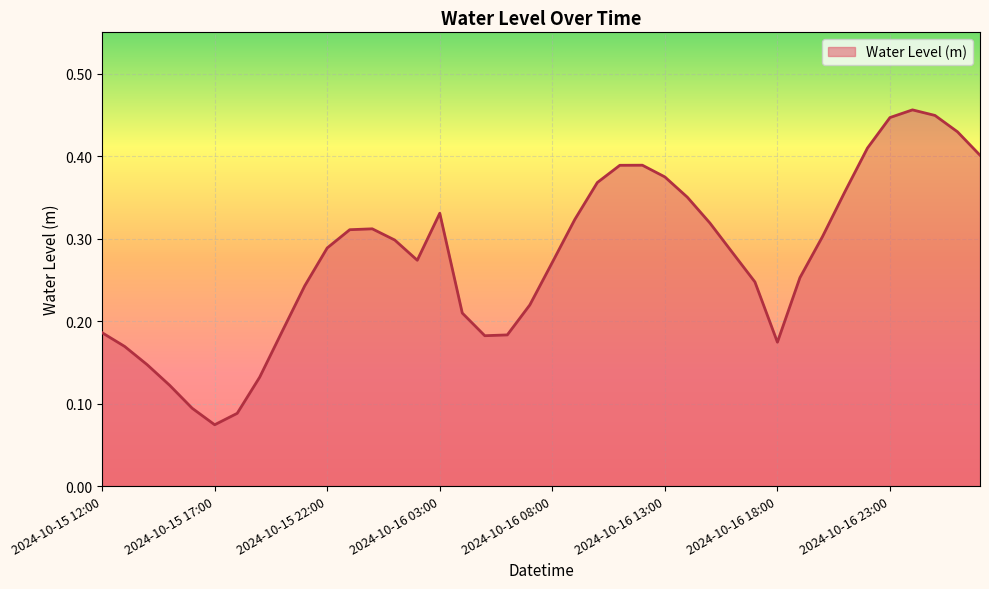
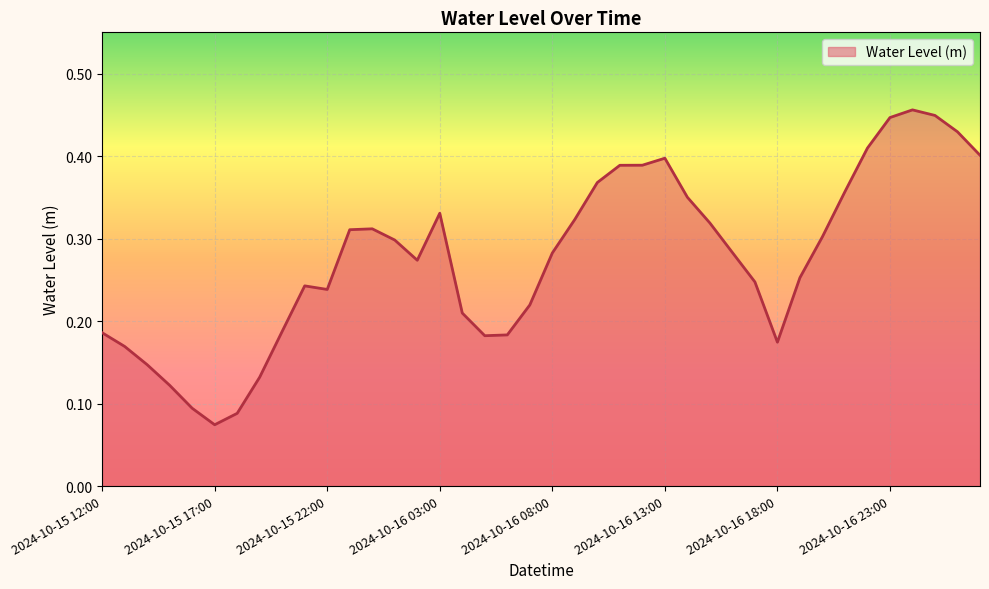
  {
    "2024-10-15 12:00": 0.19,
    "2024-10-15 17:00": 0.07,
-   "2024-10-15 22:00": 0.29,
+   "2024-10-15 22:00": 0.24,
    "2024-10-16 03:00": 0.33,
-   "2024-10-16 08:00": 0.27,
-   "2024-10-16 13:00": 0.37,
+   "2024-10-16 08:00": 0.28,
+   "2024-10-16 13:00": 0.40,
    "2024-10-16 18:00": 0.17,
    "2024-10-16 23:00": 0.45
  }
